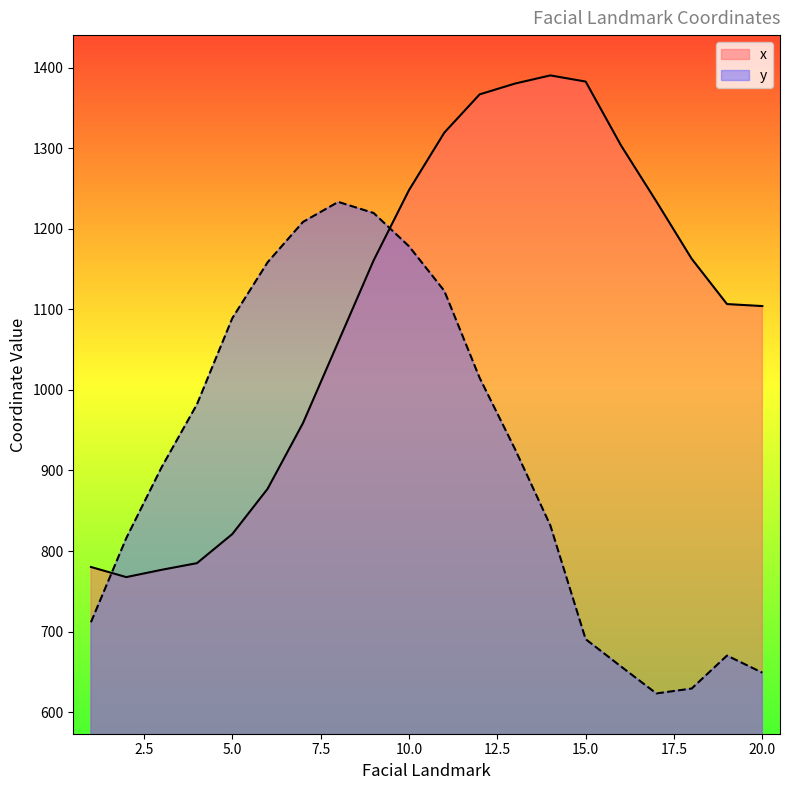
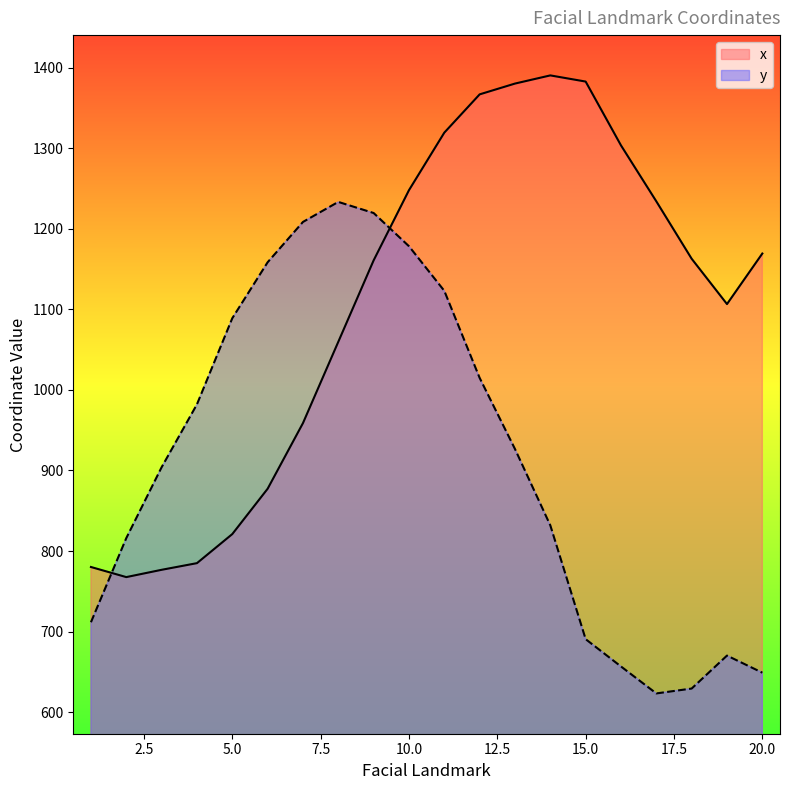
  {
    "x": {
      "5.0": 820,
      "10.0": 1250,
      "15.0": 1380,
-     "20.0": 1100
+     "20.0": 1170
    },
    "y": {
      "5.0": 1090,
      "10.0": 1180,
      "15.0": 690,
      "20.0": 650
    }
  }
